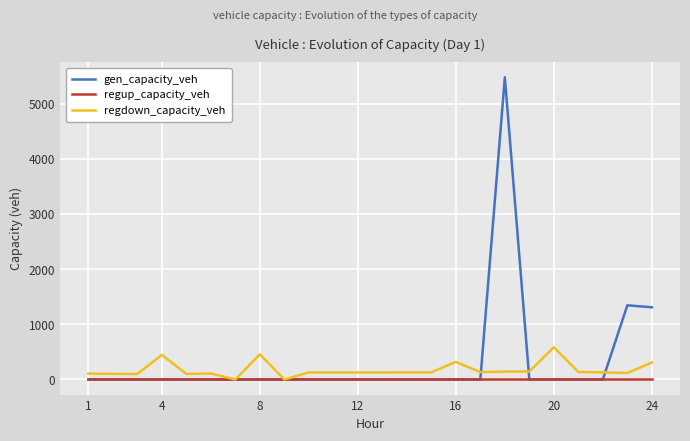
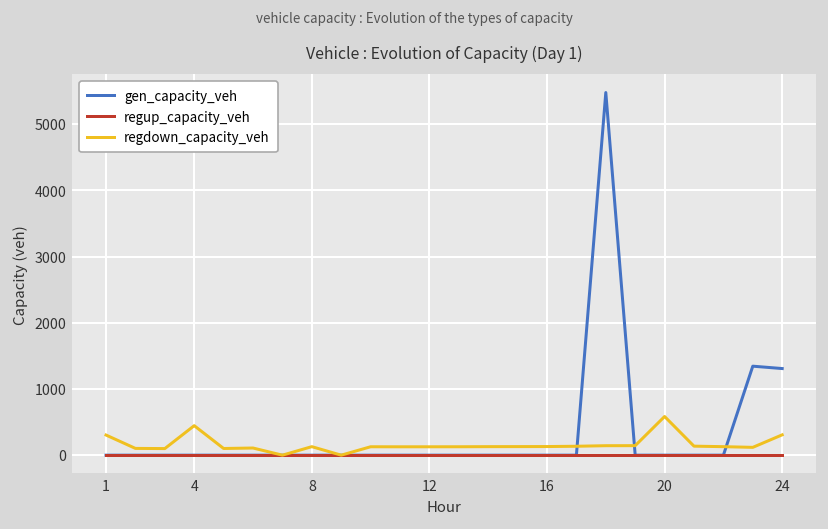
  {
    "gen_capacity_veh": {
      "24": 1300
    },
    "regup_capacity_veh": {
      "24": 0
    },
    "regdown_capacity_veh": {
-     "1": 100,
+     "1": 300,
      "4": 400,
-     "8": 500,
+     "8": 100,
      "12": 100,
-     "16": 300,
+     "16": 100,
      "20": 600,
      "24": 300
    }
  }
